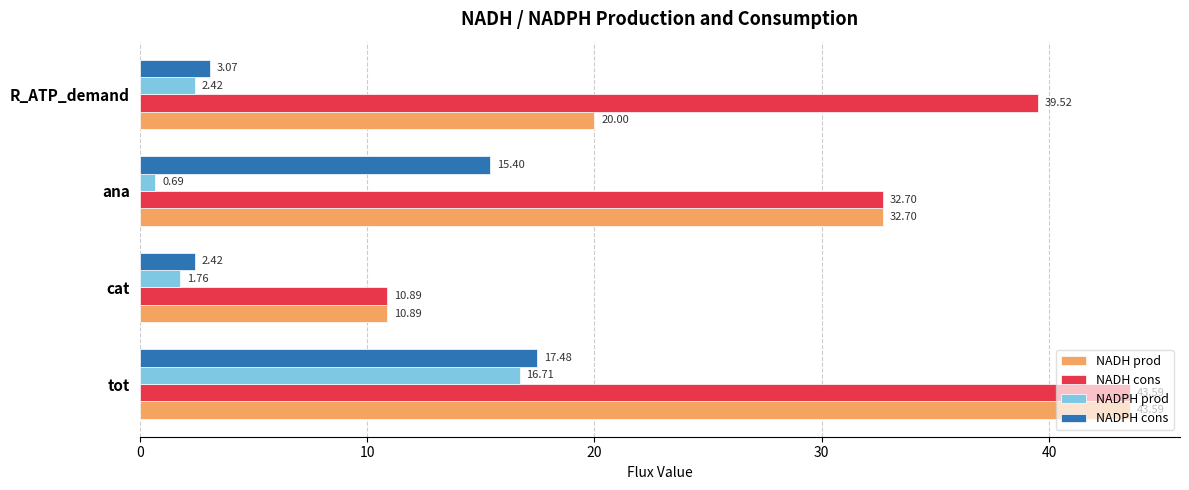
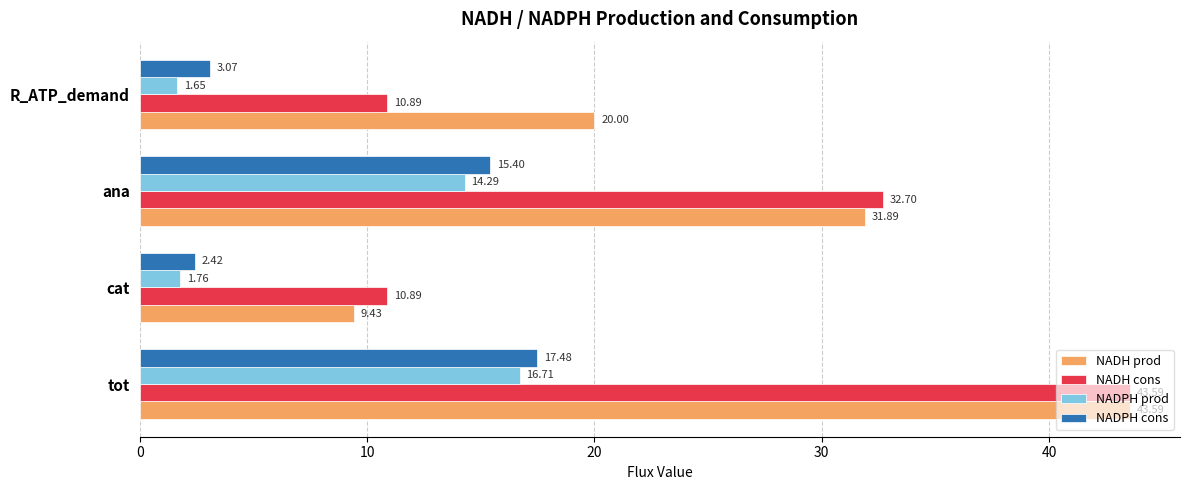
  {
    "NADH prod": {
      "R_ATP_demand": 20.00,
-     "ana": 32.70,
-     "cat": 10.89
+     "ana": 31.89,
+     "cat": 9.43
    },
    "NADH cons": {
-     "R_ATP_demand": 39.52,
+     "R_ATP_demand": 10.89,
      "ana": 32.70,
      "cat": 10.89
    },
    "NADPH prod": {
-     "R_ATP_demand": 2.42,
-     "ana": 0.69,
+     "R_ATP_demand": 1.65,
+     "ana": 14.29,
      "cat": 1.76,
      "tot": 16.71
    },
    "NADPH cons": {
      "R_ATP_demand": 3.07,
      "ana": 15.40,
      "cat": 2.42,
      "tot": 17.48
    }
  }
